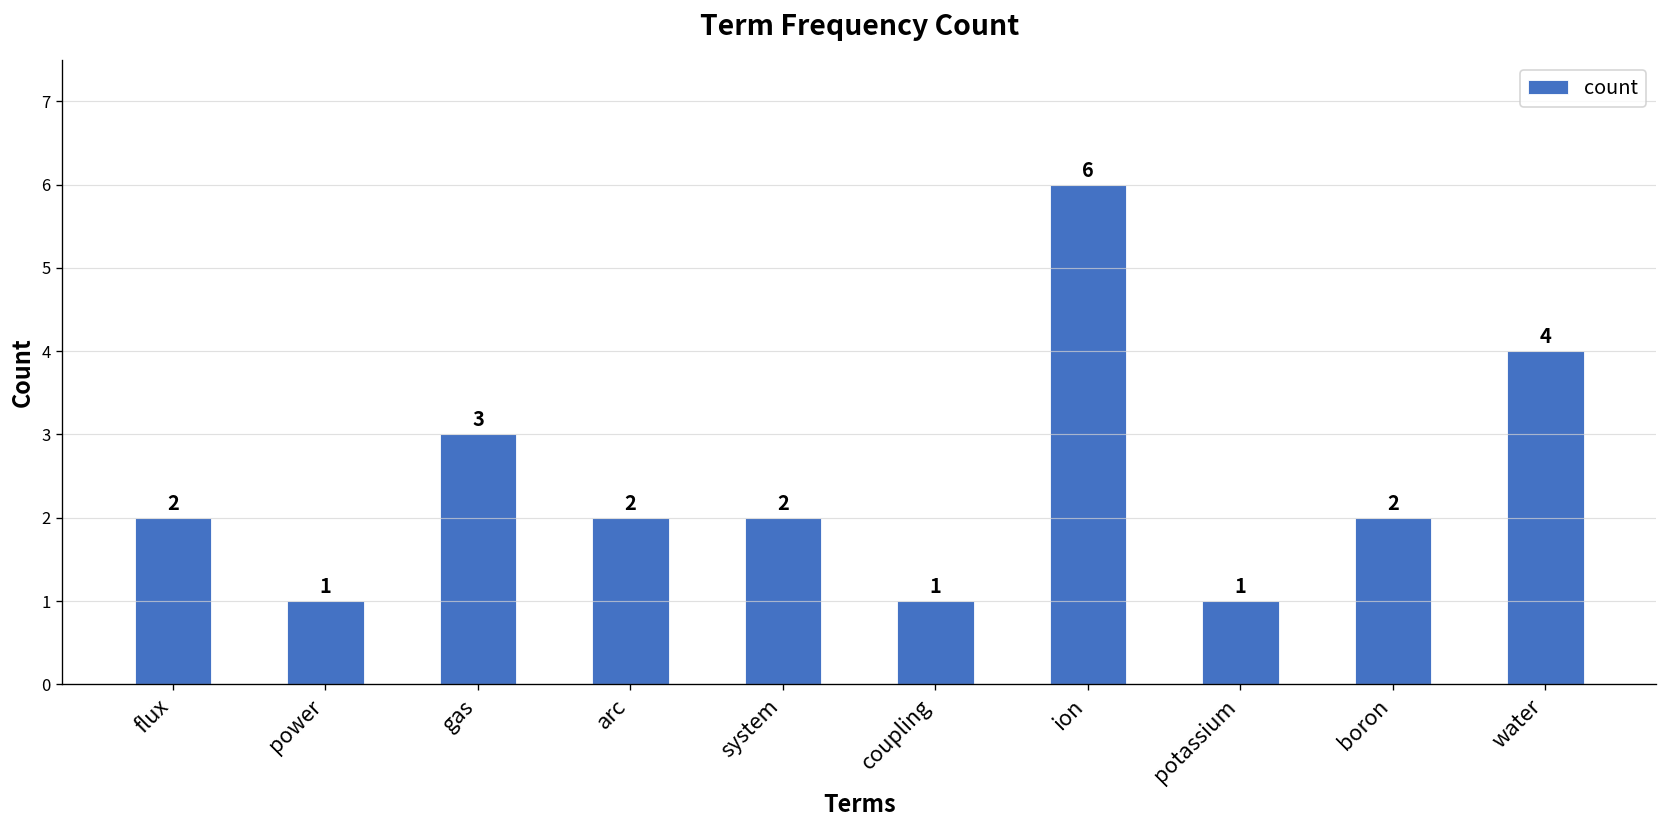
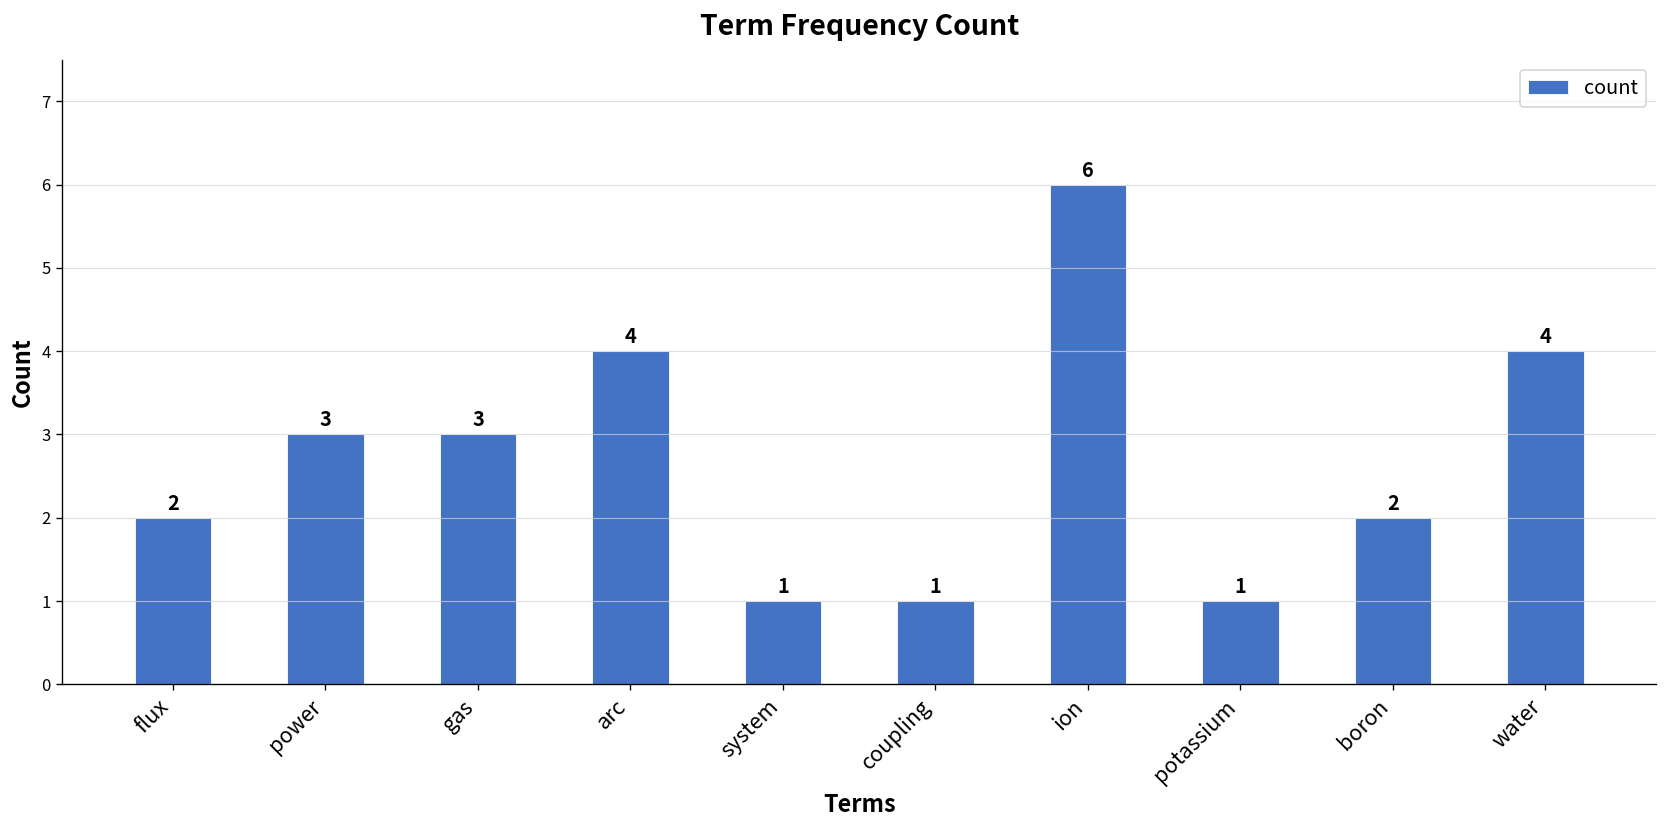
  {
    "flux": 2,
-   "power": 1,
+   "power": 3,
    "gas": 3,
-   "arc": 2,
-   "system": 2,
+   "arc": 4,
+   "system": 1,
    "coupling": 1,
    "ion": 6,
    "potassium": 1,
    "boron": 2,
    "water": 4
  }
